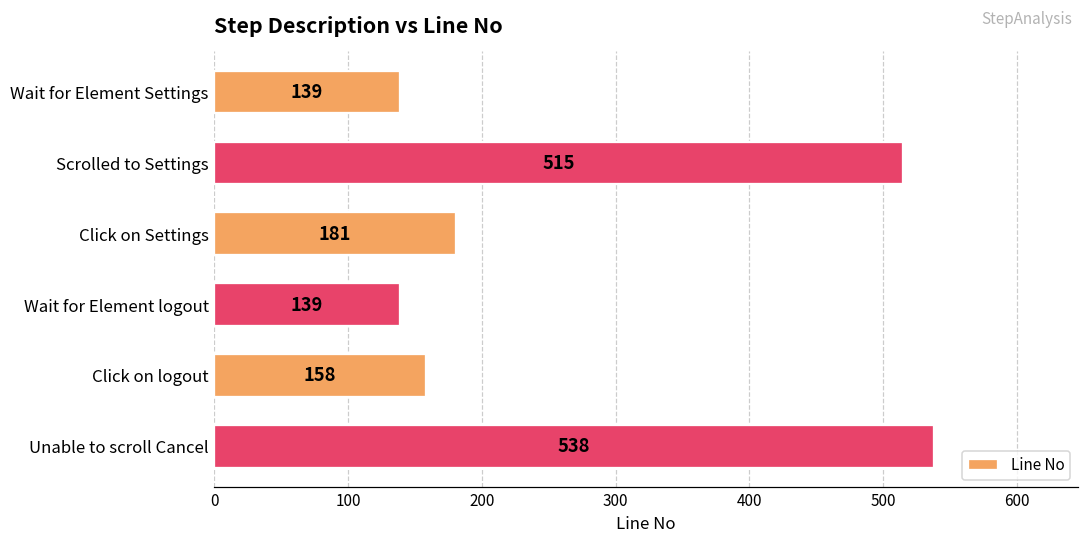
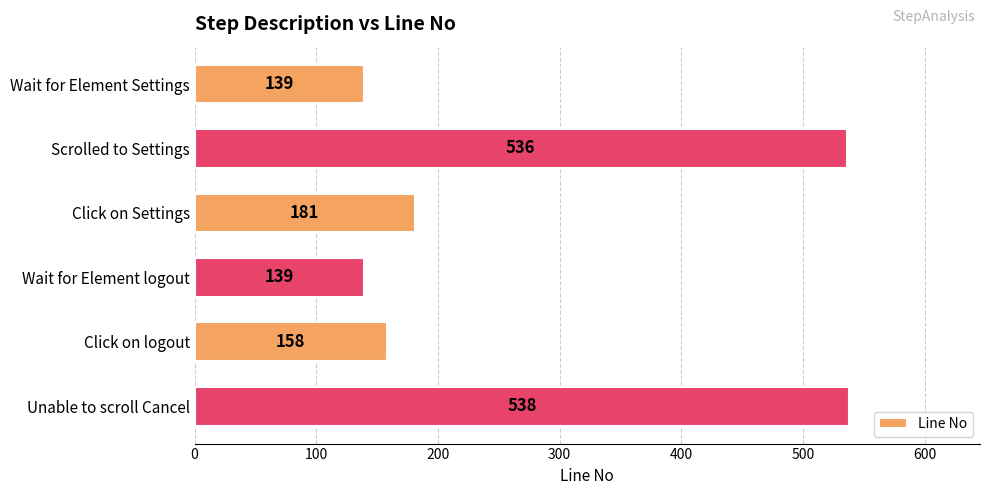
  {
    "Wait for Element Settings": 139,
-   "Scrolled to Settings": 515,
+   "Scrolled to Settings": 536,
    "Click on Settings": 181,
    "Wait for Element logout": 139,
    "Click on logout": 158,
    "Unable to scroll Cancel": 538
  }
